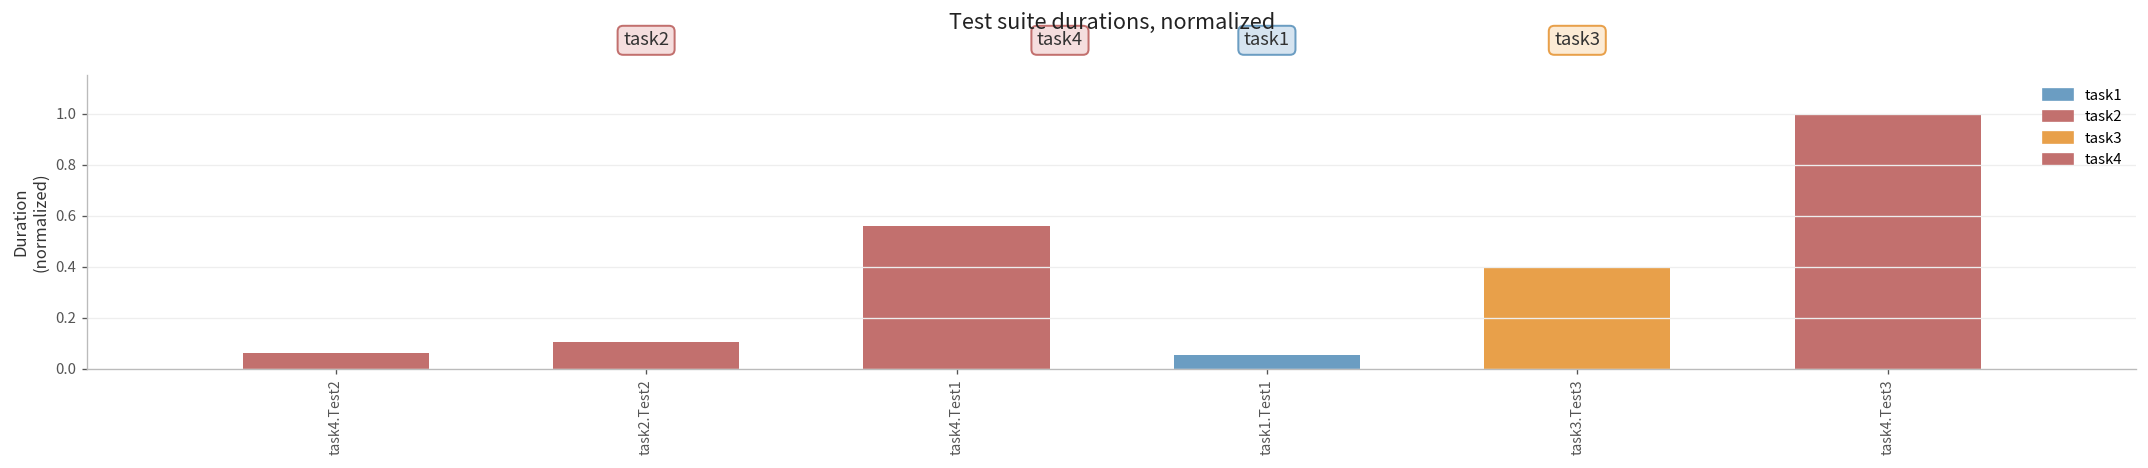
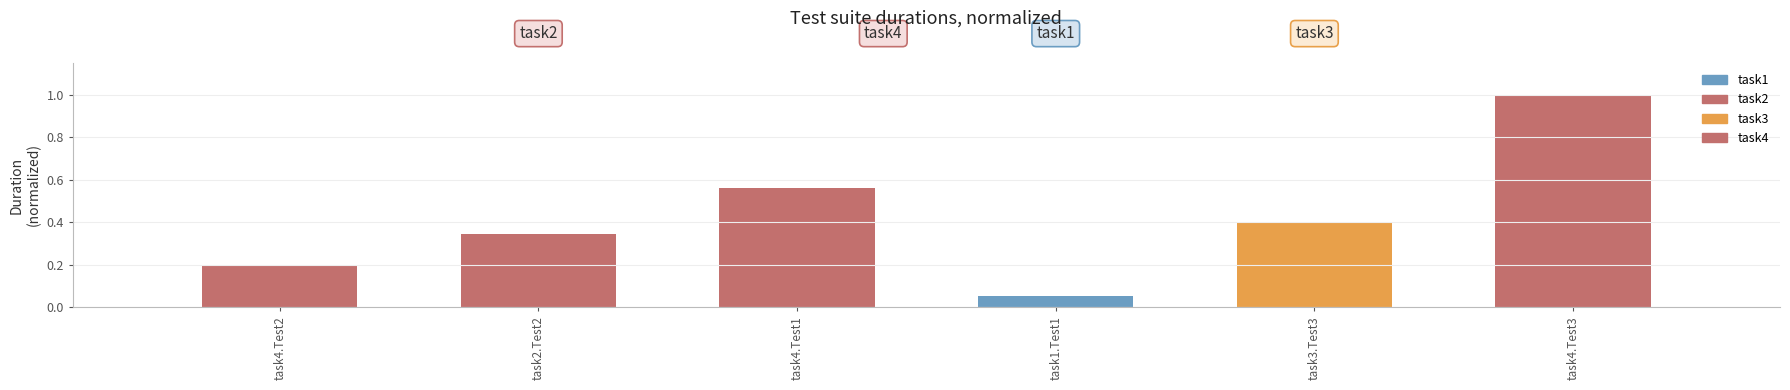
  {
-   "task4.Test2": 0.06,
-   "task2.Test2": 0.10,
+   "task4.Test2": 0.19,
+   "task2.Test2": 0.34,
    "task4.Test1": 0.56,
    "task1.Test1": 0.05,
    "task3.Test3": 0.40,
    "task4.Test3": 1.00
  }
